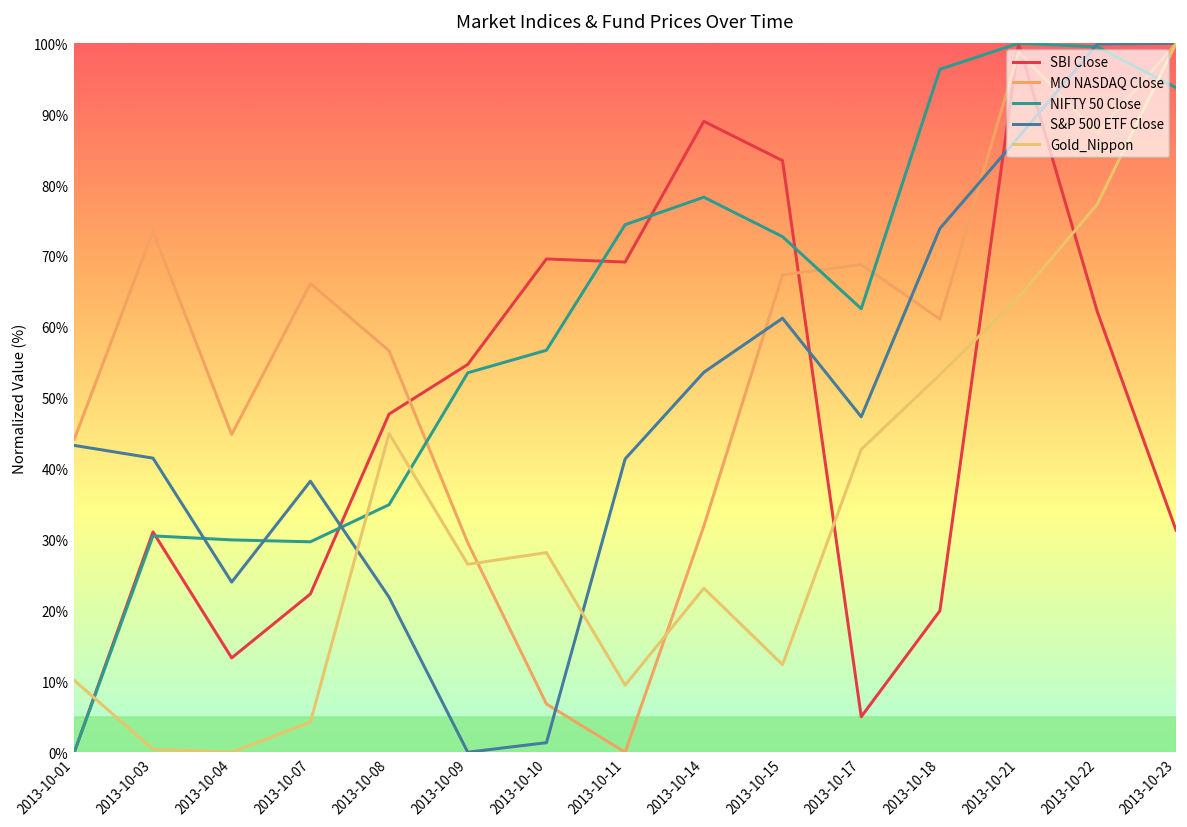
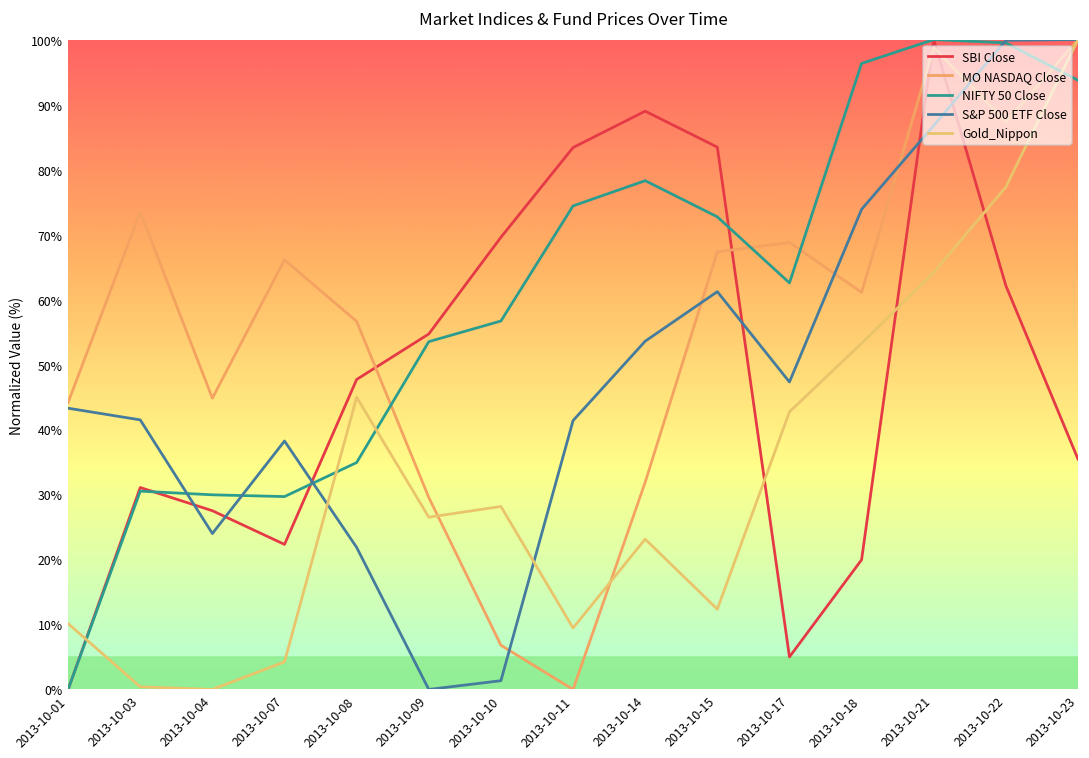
  {
    "SBI Close": {
      "2013-10-03": "31%",
-     "2013-10-04": "13%",
+     "2013-10-04": "28%",
      "2013-10-07": "22%",
      "2013-10-08": "48%",
      "2013-10-09": "55%",
      "2013-10-10": "70%",
-     "2013-10-11": "69%",
+     "2013-10-11": "83%",
      "2013-10-14": "89%",
      "2013-10-15": "83%",
      "2013-10-18": "20%",
      "2013-10-22": "62%",
-     "2013-10-23": "31%"
+     "2013-10-23": "35%"
    }
  }
